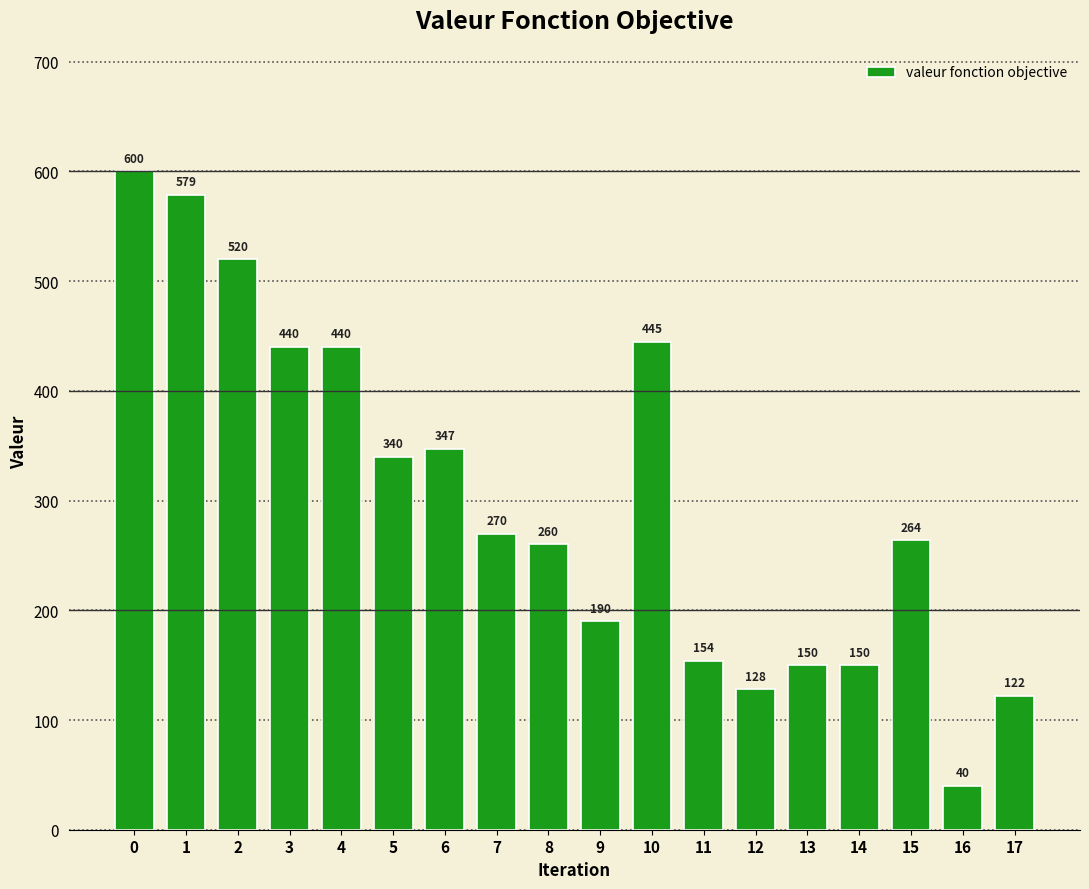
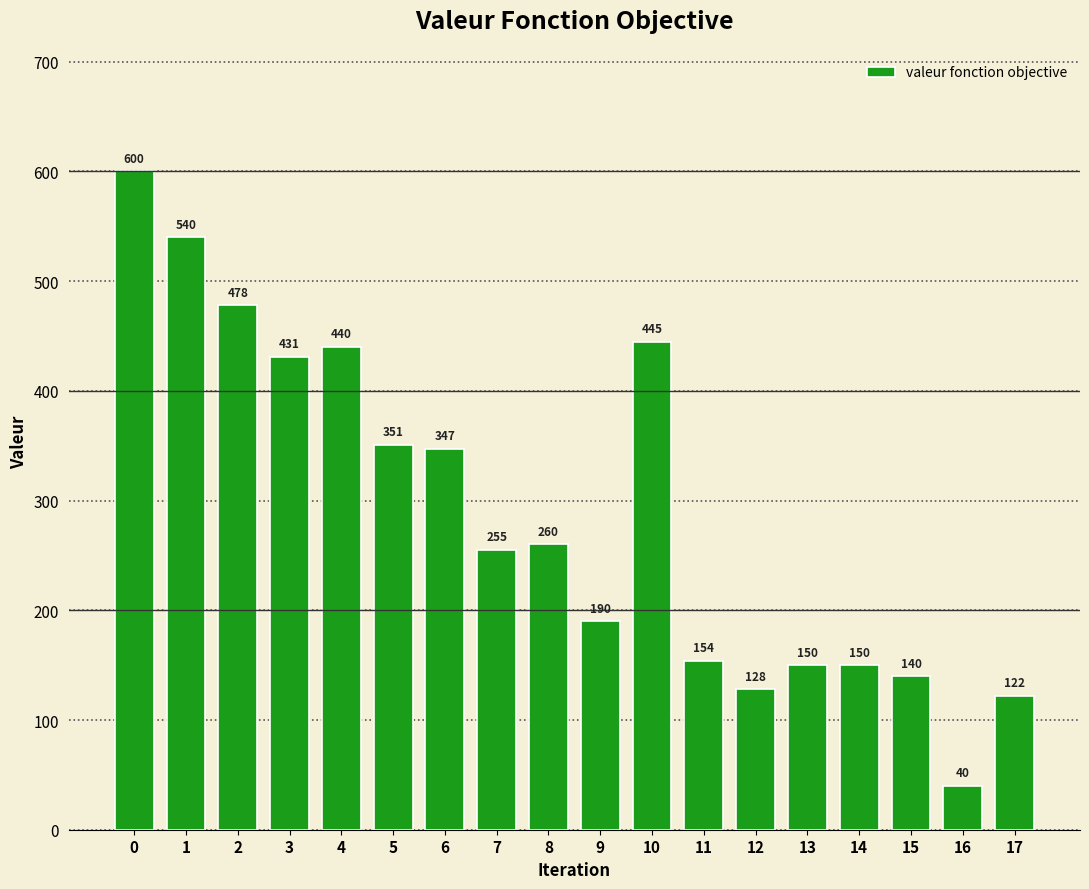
  {
    "0": 600,
-   "1": 579,
-   "2": 520,
-   "3": 440,
+   "1": 540,
+   "2": 478,
+   "3": 431,
    "4": 440,
-   "5": 340,
+   "5": 351,
    "6": 347,
-   "7": 270,
+   "7": 255,
    "8": 260,
    "9": 190,
    "10": 445,
    "11": 154,
    "12": 128,
    "13": 150,
    "14": 150,
-   "15": 264,
+   "15": 140,
    "16": 40,
    "17": 122
  }
